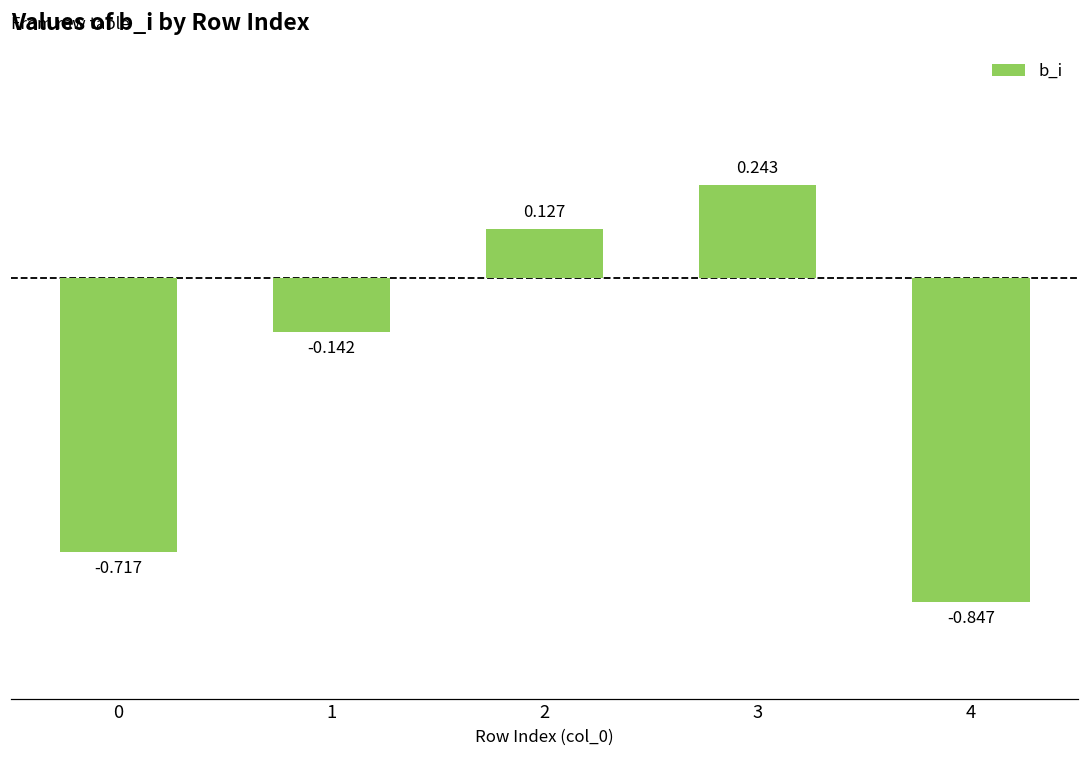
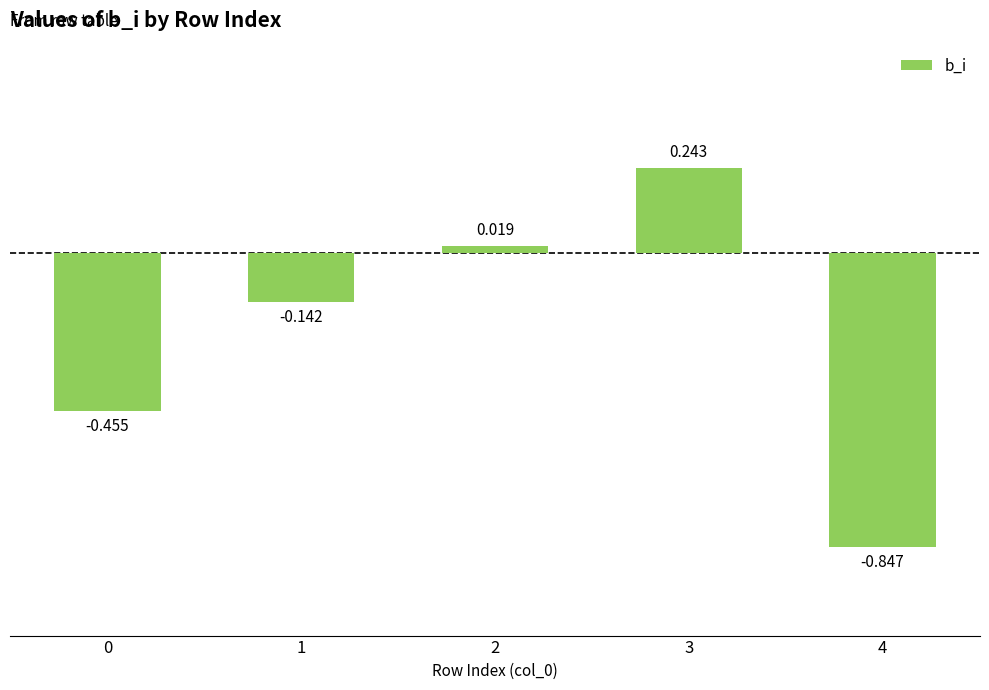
  {
-   "0": -0.717,
+   "0": -0.455,
    "1": -0.142,
-   "2": 0.127,
+   "2": 0.019,
    "3": 0.243,
    "4": -0.847
  }
